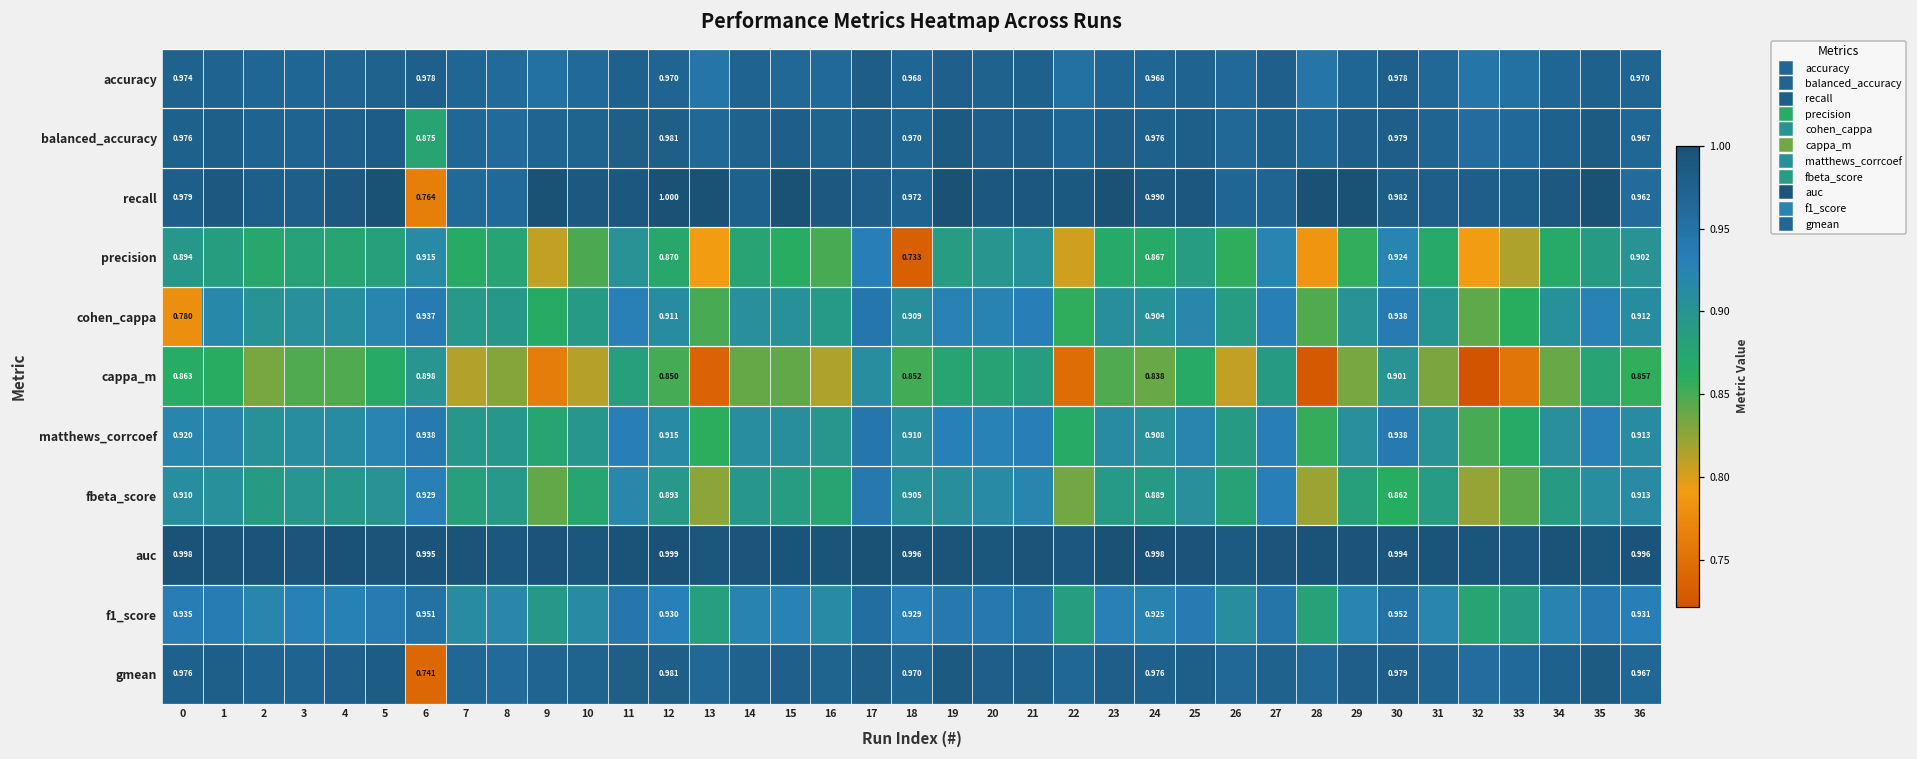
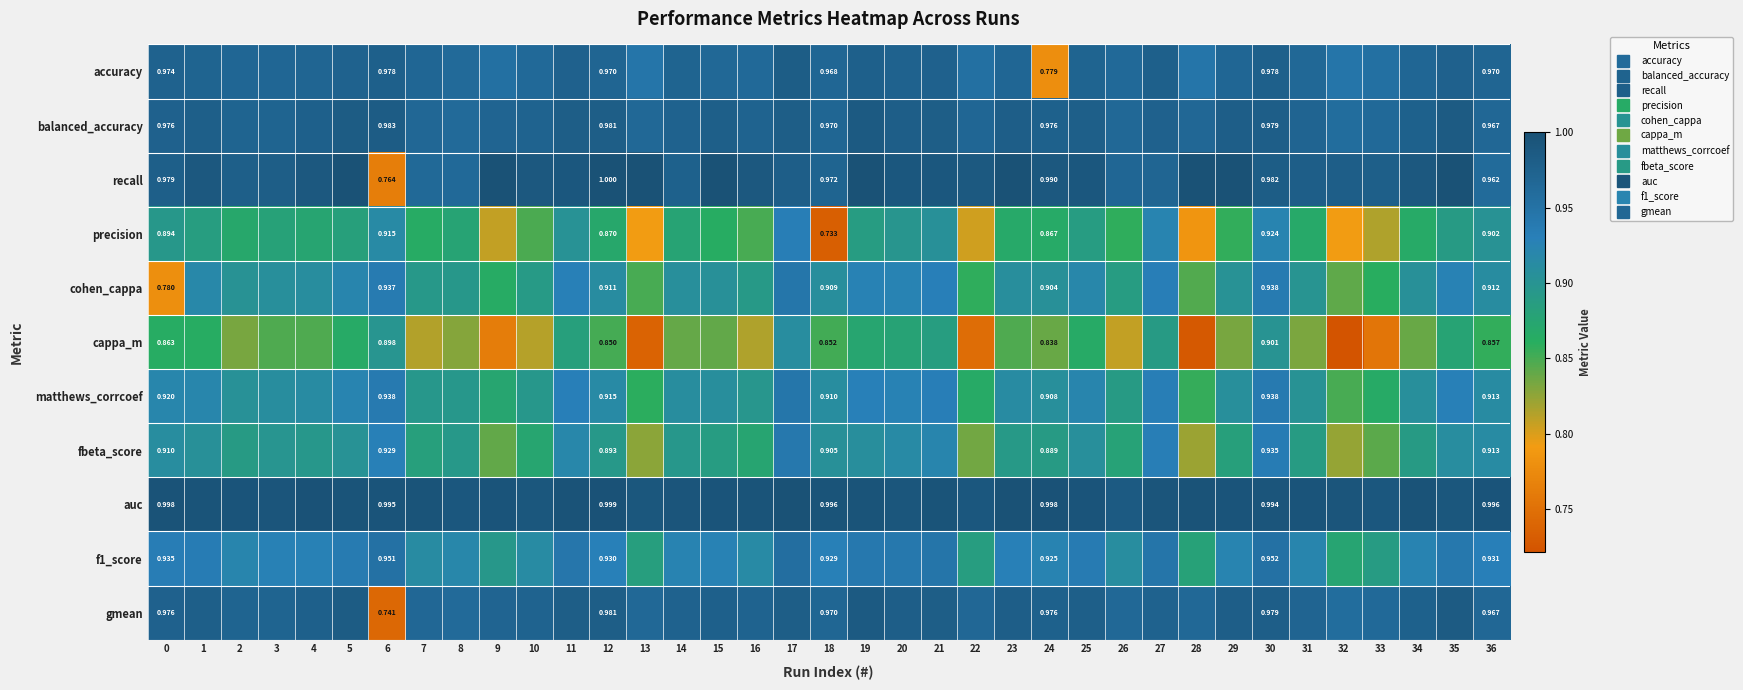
  {
    "accuracy": {
      "0": 0.974,
      "6": 0.978,
      "12": 0.970,
      "18": 0.968,
-     "24": 0.968,
+     "24": 0.779,
      "30": 0.978,
      "36": 0.970
    },
    "balanced_accuracy": {
      "0": 0.976,
-     "6": 0.875,
+     "6": 0.983,
      "12": 0.981,
      "18": 0.970,
      "24": 0.976,
      "30": 0.979,
      "36": 0.967
    },
    "recall": {
      "0": 0.979,
      "6": 0.764,
      "12": 1.000,
      "18": 0.972,
      "24": 0.990,
      "30": 0.982,
      "36": 0.962
    },
    "precision": {
      "0": 0.894,
      "6": 0.915,
      "12": 0.870,
      "18": 0.733,
      "24": 0.867,
      "30": 0.924,
      "36": 0.902
    },
    "cohen_cappa": {
      "0": 0.780,
      "6": 0.937,
      "12": 0.911,
      "18": 0.909,
      "24": 0.904,
      "30": 0.938,
      "36": 0.912
    },
    "cappa_m": {
      "0": 0.863,
      "6": 0.898,
      "12": 0.850,
      "18": 0.852,
      "24": 0.838,
      "30": 0.901,
      "36": 0.857
    },
    "matthews_corrcoef": {
      "0": 0.920,
      "6": 0.938,
      "12": 0.915,
      "18": 0.910,
      "24": 0.908,
      "30": 0.938,
      "36": 0.913
    },
    "fbeta_score": {
      "0": 0.910,
      "6": 0.929,
      "12": 0.893,
      "18": 0.905,
      "24": 0.889,
-     "30": 0.862,
+     "30": 0.935,
      "36": 0.913
    },
    "auc": {
      "0": 0.998,
      "6": 0.995,
      "12": 0.999,
      "18": 0.996,
      "24": 0.998,
      "30": 0.994,
      "36": 0.996
    },
    "f1_score": {
      "0": 0.935,
      "6": 0.951,
      "12": 0.930,
      "18": 0.929,
      "24": 0.925,
      "30": 0.952,
      "36": 0.931
    },
    "gmean": {
      "0": 0.976,
      "6": 0.741,
      "12": 0.981,
      "18": 0.970,
      "24": 0.976,
      "30": 0.979,
      "36": 0.967
    }
  }
